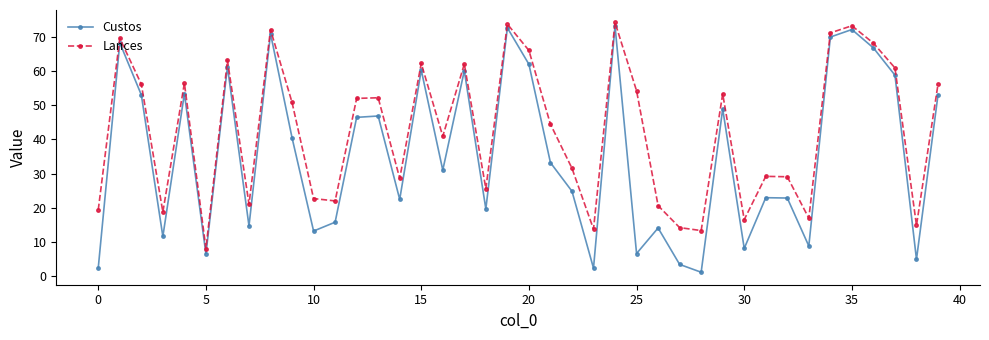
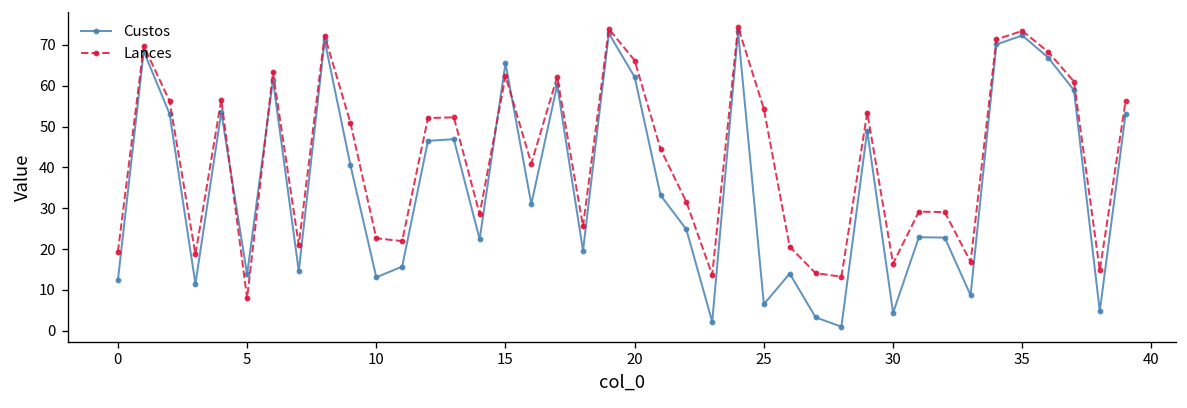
  {
    "Custos": {
-     "0": 2,
-     "5": 6,
+     "0": 12,
+     "5": 14,
      "10": 13,
-     "15": 60,
+     "15": 66,
      "20": 62,
      "25": 7,
-     "30": 8,
+     "30": 4,
      "35": 72
    },
    "Lances": {
      "0": 19,
      "5": 8,
      "10": 23,
      "15": 62,
      "20": 66,
      "25": 54,
      "30": 16,
      "35": 73
    }
  }
